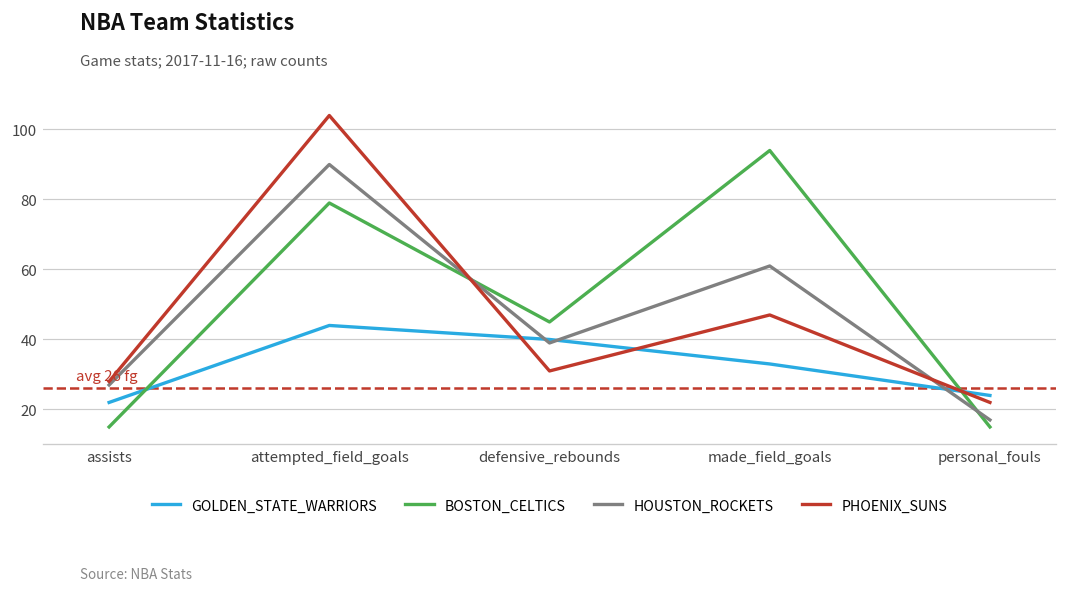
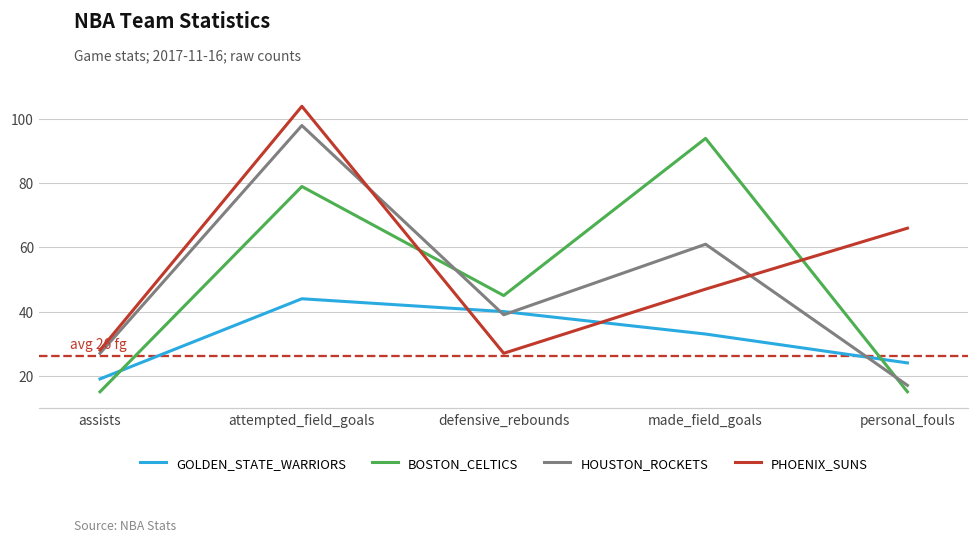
  {
    "GOLDEN_STATE_WARRIORS": {
-     "assists": 22,
+     "assists": 19,
      "attempted_field_goals": 44,
      "defensive_rebounds": 40,
      "made_field_goals": 33,
      "personal_fouls": 24
    },
    "BOSTON_CELTICS": {
      "assists": 15,
      "attempted_field_goals": 79,
      "defensive_rebounds": 45,
      "made_field_goals": 94,
      "personal_fouls": 15
    },
    "HOUSTON_ROCKETS": {
      "assists": 27,
-     "attempted_field_goals": 90,
+     "attempted_field_goals": 98,
      "defensive_rebounds": 39,
      "made_field_goals": 61,
      "personal_fouls": 17
    },
    "PHOENIX_SUNS": {
      "attempted_field_goals": 104,
-     "defensive_rebounds": 31,
+     "defensive_rebounds": 27,
      "made_field_goals": 47,
-     "personal_fouls": 22
+     "personal_fouls": 66
    }
  }
